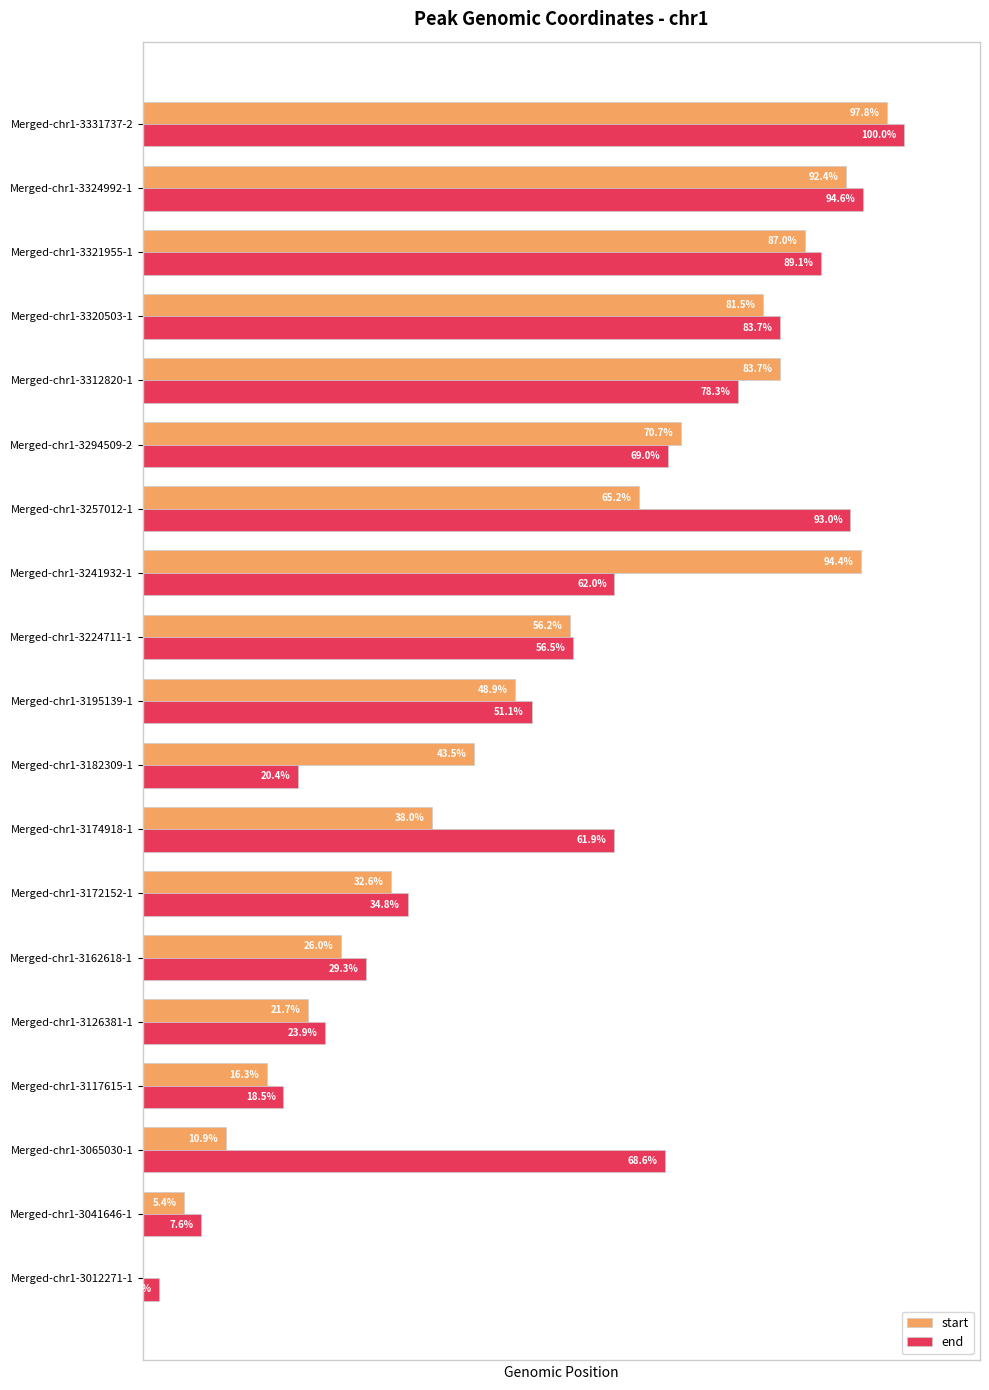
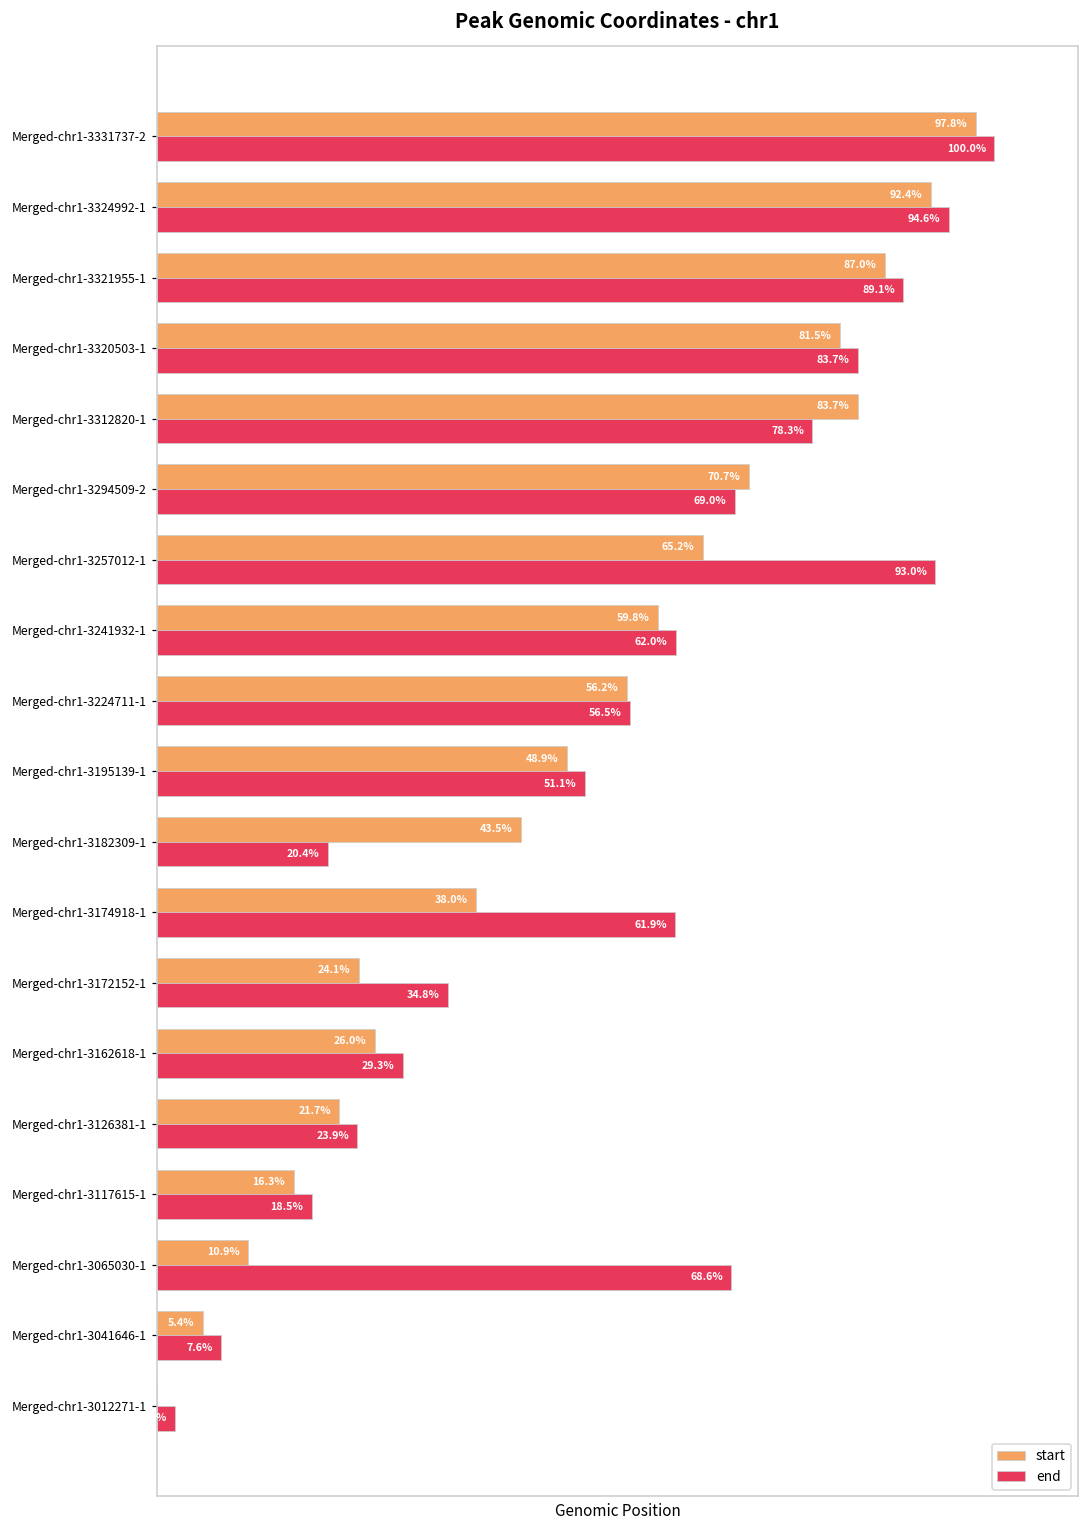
  {
    "start": {
      "Merged-chr1-3331737-2": "97.8%",
      "Merged-chr1-3324992-1": "92.4%",
      "Merged-chr1-3321955-1": "87.0%",
      "Merged-chr1-3320503-1": "81.5%",
      "Merged-chr1-3312820-1": "83.7%",
      "Merged-chr1-3294509-2": "70.7%",
      "Merged-chr1-3257012-1": "65.2%",
-     "Merged-chr1-3241932-1": "94.4%",
+     "Merged-chr1-3241932-1": "59.8%",
      "Merged-chr1-3224711-1": "56.2%",
      "Merged-chr1-3195139-1": "48.9%",
      "Merged-chr1-3182309-1": "43.5%",
      "Merged-chr1-3174918-1": "38.0%",
-     "Merged-chr1-3172152-1": "32.6%",
+     "Merged-chr1-3172152-1": "24.1%",
      "Merged-chr1-3162618-1": "26.0%",
      "Merged-chr1-3126381-1": "21.7%",
      "Merged-chr1-3117615-1": "16.3%",
      "Merged-chr1-3065030-1": "10.9%",
      "Merged-chr1-3041646-1": "5.4%"
    },
    "end": {
      "Merged-chr1-3331737-2": "100.0%",
      "Merged-chr1-3324992-1": "94.6%",
      "Merged-chr1-3321955-1": "89.1%",
      "Merged-chr1-3320503-1": "83.7%",
      "Merged-chr1-3312820-1": "78.3%",
      "Merged-chr1-3294509-2": "69.0%",
      "Merged-chr1-3257012-1": "93.0%",
      "Merged-chr1-3241932-1": "62.0%",
      "Merged-chr1-3224711-1": "56.5%",
      "Merged-chr1-3195139-1": "51.1%",
      "Merged-chr1-3182309-1": "20.4%",
      "Merged-chr1-3174918-1": "61.9%",
      "Merged-chr1-3172152-1": "34.8%",
      "Merged-chr1-3162618-1": "29.3%",
      "Merged-chr1-3126381-1": "23.9%",
      "Merged-chr1-3117615-1": "18.5%",
      "Merged-chr1-3065030-1": "68.6%",
      "Merged-chr1-3041646-1": "7.6%"
    }
  }
